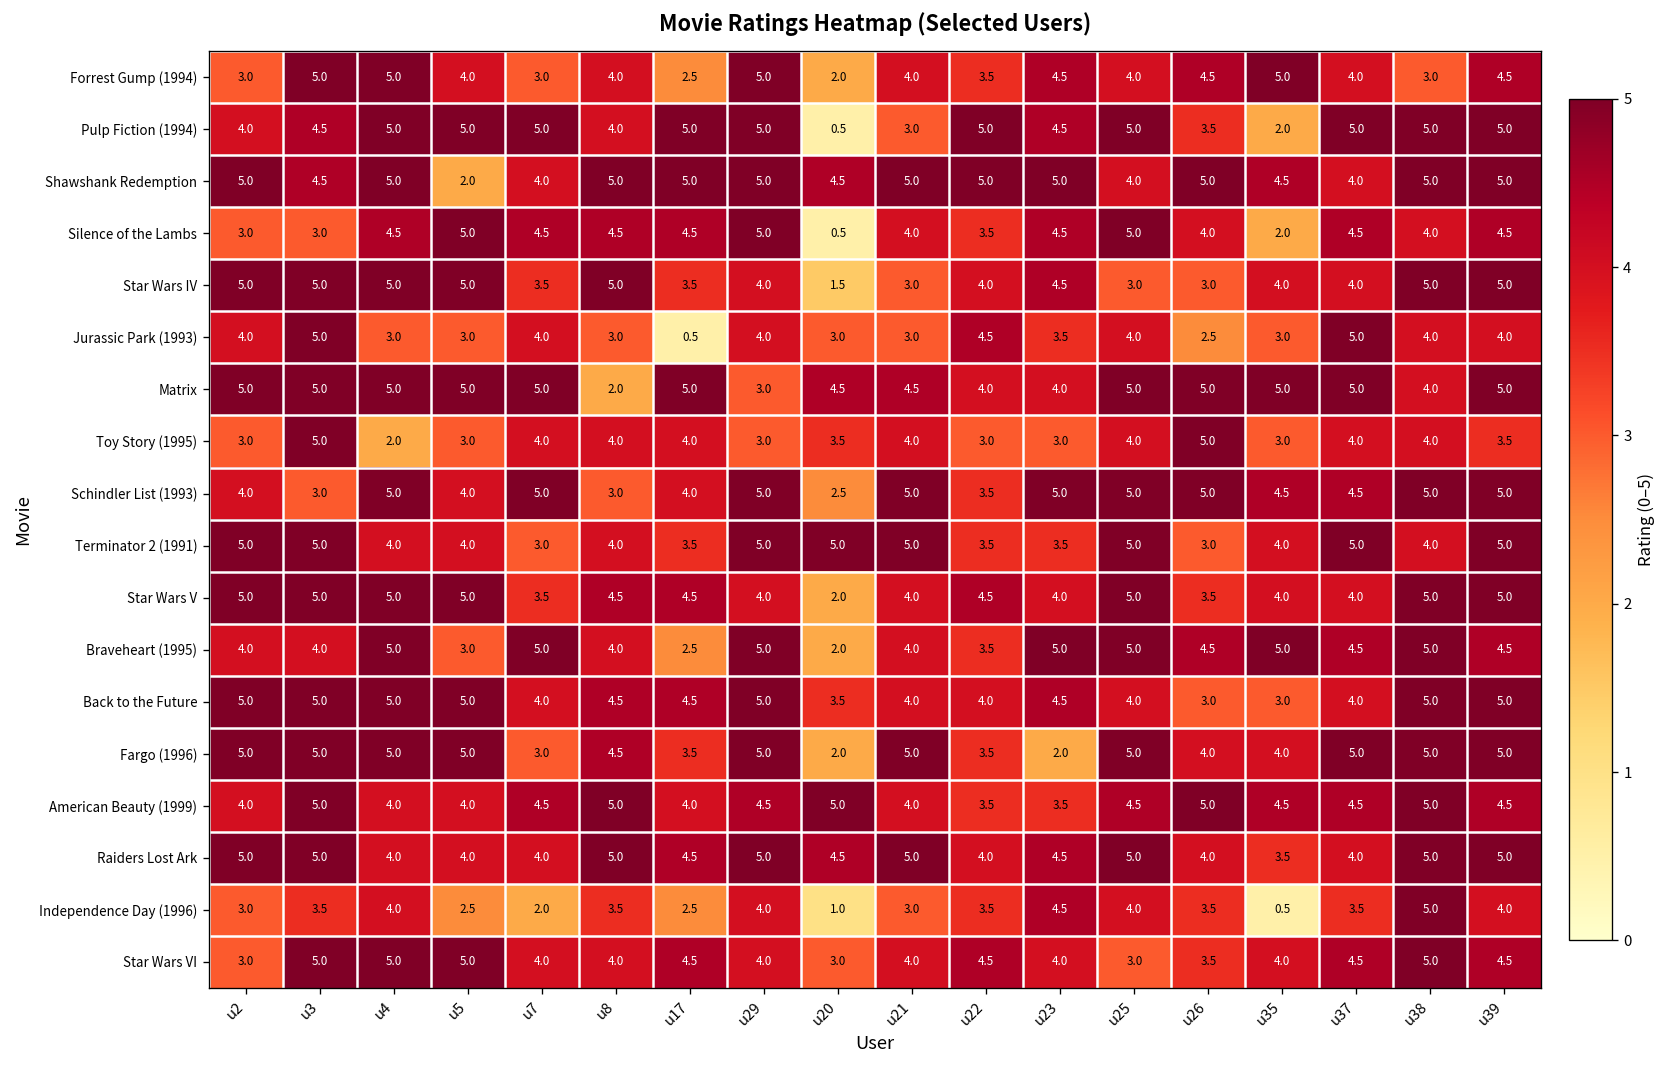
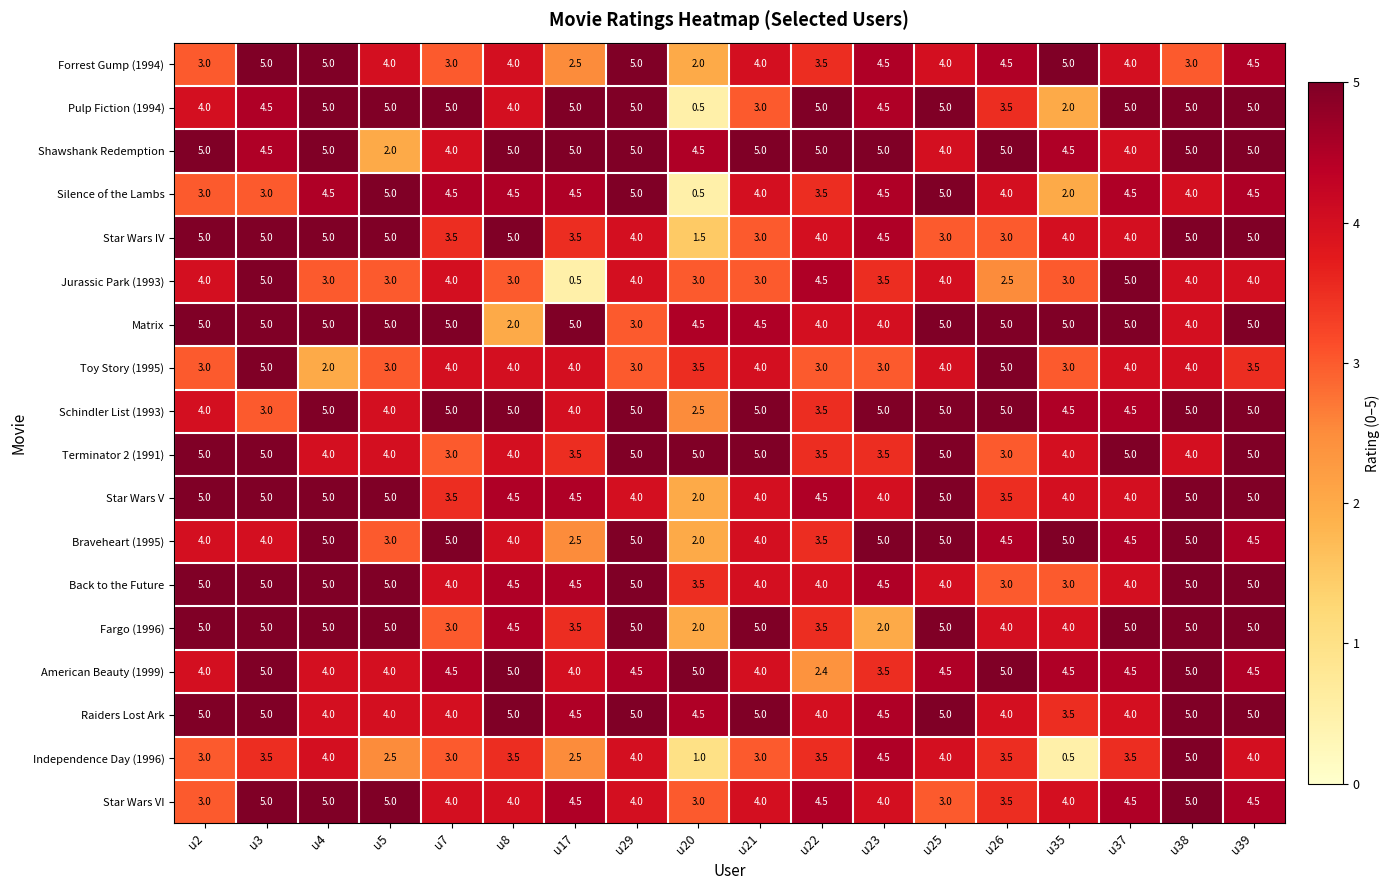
  {
    "Schindler List (1993)": {
      "u2": 4.0,
      "u3": 3.0,
      "u4": 5.0,
      "u5": 4.0,
      "u7": 5.0,
-     "u8": 3.0,
+     "u8": 5.0,
      "u17": 4.0,
      "u29": 5.0,
      "u20": 2.5,
      "u21": 5.0,
      "u22": 3.5,
      "u23": 5.0,
      "u25": 5.0,
      "u26": 5.0,
      "u35": 4.5,
      "u37": 4.5,
      "u38": 5.0,
      "u39": 5.0
    },
    "American Beauty (1999)": {
      "u2": 4.0,
      "u3": 5.0,
      "u4": 4.0,
      "u5": 4.0,
      "u7": 4.5,
      "u8": 5.0,
      "u17": 4.0,
      "u29": 4.5,
      "u20": 5.0,
      "u21": 4.0,
-     "u22": 3.5,
+     "u22": 2.4,
      "u23": 3.5,
      "u25": 4.5,
      "u26": 5.0,
      "u35": 4.5,
      "u37": 4.5,
      "u38": 5.0,
      "u39": 4.5
    },
    "Independence Day (1996)": {
      "u2": 3.0,
      "u3": 3.5,
      "u4": 4.0,
      "u5": 2.5,
-     "u7": 2.0,
+     "u7": 3.0,
      "u8": 3.5,
      "u17": 2.5,
      "u29": 4.0,
      "u20": 1.0,
      "u21": 3.0,
      "u22": 3.5,
      "u23": 4.5,
      "u25": 4.0,
      "u26": 3.5,
      "u35": 0.5,
      "u37": 3.5,
      "u38": 5.0,
      "u39": 4.0
    }
  }
